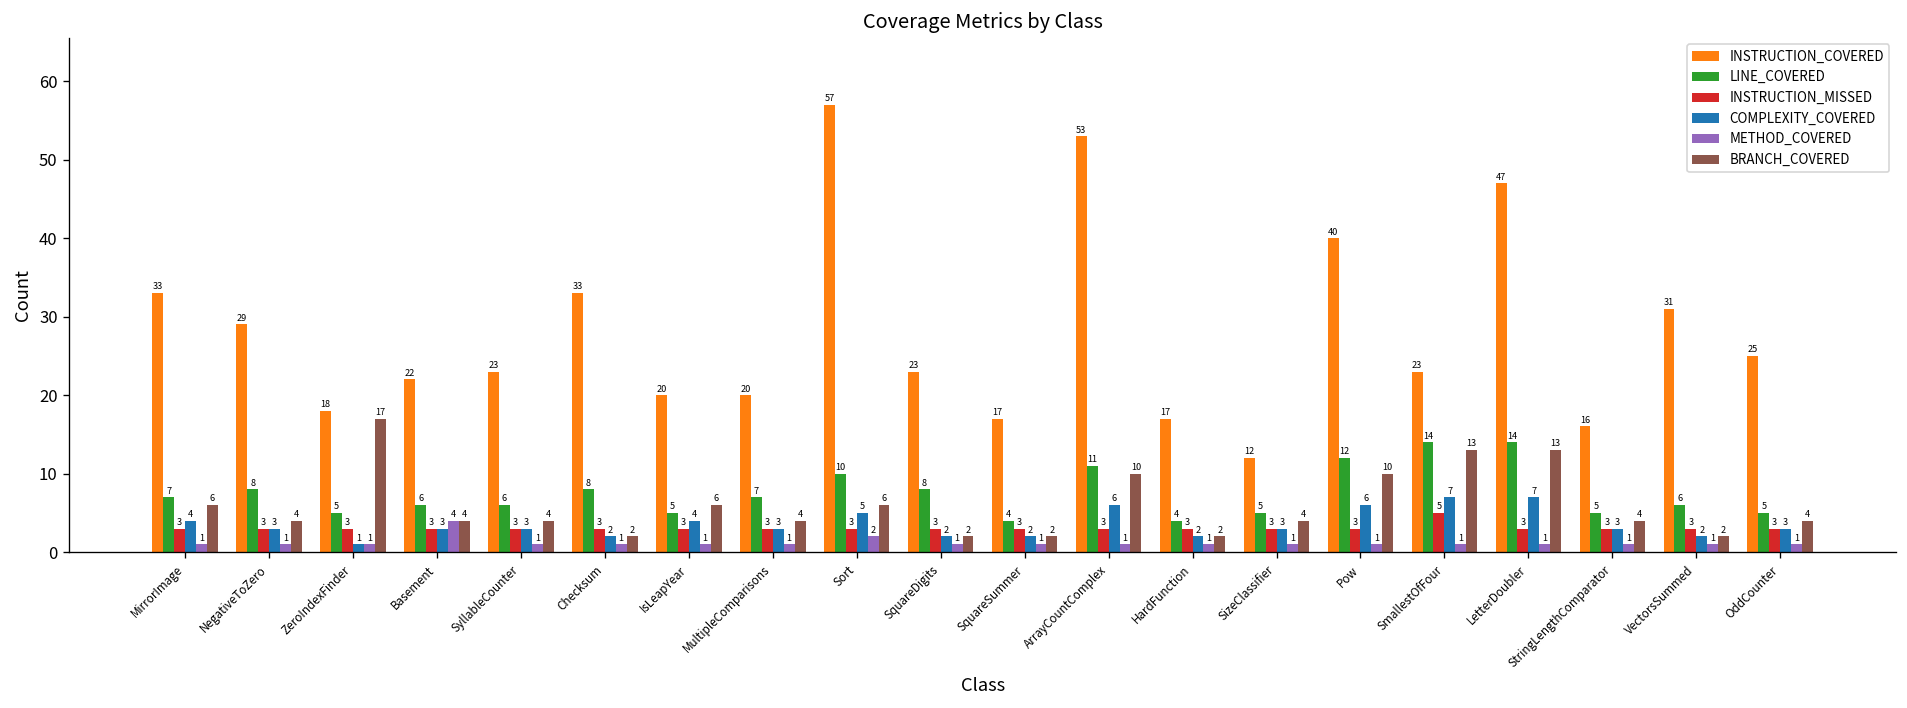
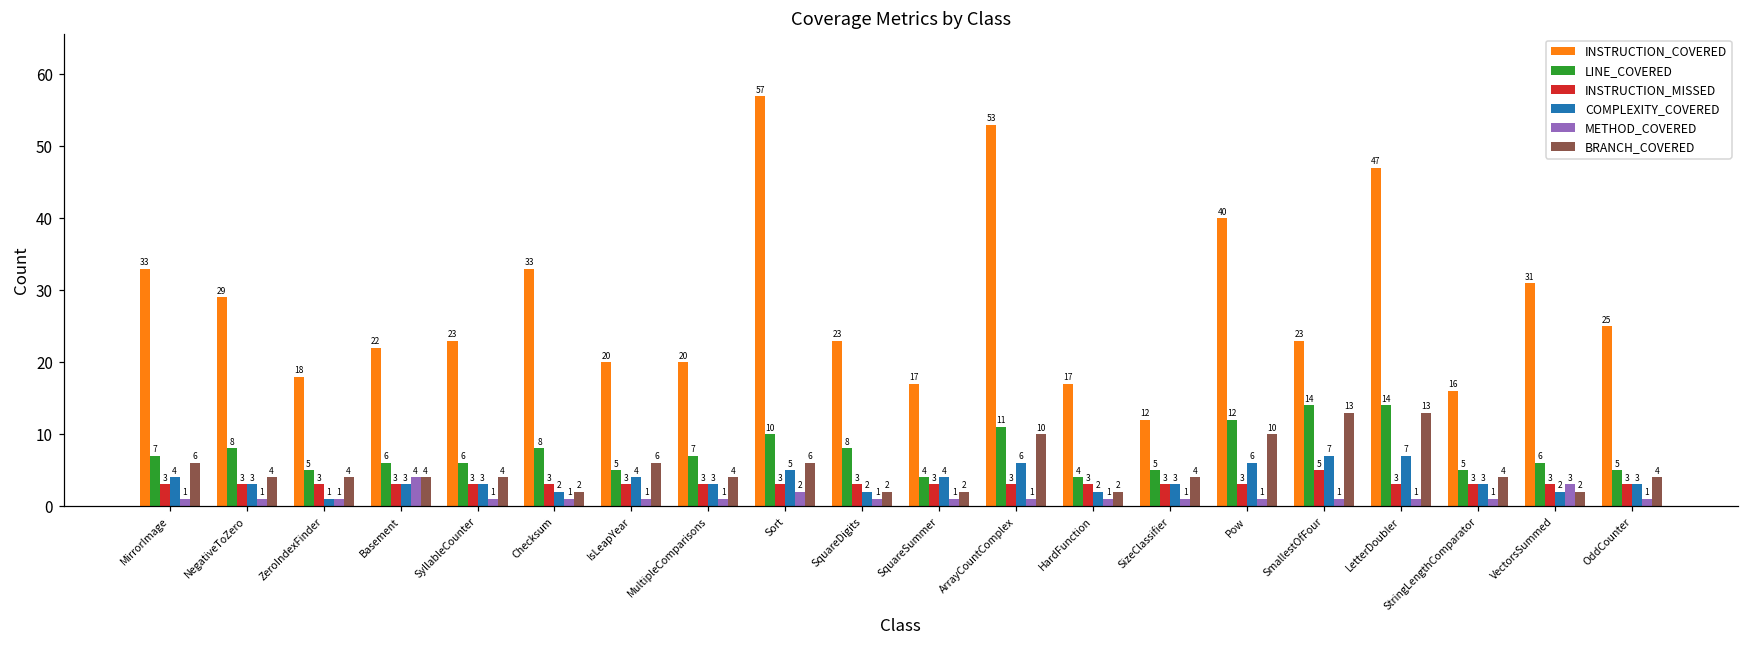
  {
    "INSTRUCTION_COVERED": {
      "MirrorImage": 33,
      "NegativeToZero": 29,
      "ZeroIndexFinder": 18,
      "Basement": 22,
      "SyllableCounter": 23,
      "Checksum": 33,
      "IsLeapYear": 20,
      "MultipleComparisons": 20,
      "Sort": 57,
      "SquareDigits": 23,
      "SquareSummer": 17,
      "ArrayCountComplex": 53,
      "HardFunction": 17,
      "SizeClassifier": 12,
      "Pow": 40,
      "SmallestOfFour": 23,
      "LetterDoubler": 47,
      "StringLengthComparator": 16,
      "VectorsSummed": 31,
      "OddCounter": 25
    },
    "LINE_COVERED": {
      "MirrorImage": 7,
      "NegativeToZero": 8,
      "ZeroIndexFinder": 5,
      "Basement": 6,
      "SyllableCounter": 6,
      "Checksum": 8,
      "IsLeapYear": 5,
      "MultipleComparisons": 7,
      "Sort": 10,
      "SquareDigits": 8,
      "SquareSummer": 4,
      "ArrayCountComplex": 11,
      "HardFunction": 4,
      "SizeClassifier": 5,
      "Pow": 12,
      "SmallestOfFour": 14,
      "LetterDoubler": 14,
      "StringLengthComparator": 5,
      "VectorsSummed": 6,
      "OddCounter": 5
    },
    "INSTRUCTION_MISSED": {
      "MirrorImage": 3,
      "NegativeToZero": 3,
      "ZeroIndexFinder": 3,
      "Basement": 3,
      "SyllableCounter": 3,
      "Checksum": 3,
      "IsLeapYear": 3,
      "MultipleComparisons": 3,
      "Sort": 3,
      "SquareDigits": 3,
      "SquareSummer": 3,
      "ArrayCountComplex": 3,
      "HardFunction": 3,
      "SizeClassifier": 3,
      "Pow": 3,
      "SmallestOfFour": 5,
      "LetterDoubler": 3,
      "StringLengthComparator": 3,
      "VectorsSummed": 3,
      "OddCounter": 3
    },
    "COMPLEXITY_COVERED": {
      "MirrorImage": 4,
      "NegativeToZero": 3,
      "ZeroIndexFinder": 1,
      "Basement": 3,
      "SyllableCounter": 3,
      "Checksum": 2,
      "IsLeapYear": 4,
      "MultipleComparisons": 3,
      "Sort": 5,
      "SquareDigits": 2,
-     "SquareSummer": 2,
+     "SquareSummer": 4,
      "ArrayCountComplex": 6,
      "HardFunction": 2,
      "SizeClassifier": 3,
      "Pow": 6,
      "SmallestOfFour": 7,
      "LetterDoubler": 7,
      "StringLengthComparator": 3,
      "VectorsSummed": 2,
      "OddCounter": 3
    },
    "METHOD_COVERED": {
      "MirrorImage": 1,
      "NegativeToZero": 1,
      "ZeroIndexFinder": 1,
      "Basement": 4,
      "SyllableCounter": 1,
      "Checksum": 1,
      "IsLeapYear": 1,
      "MultipleComparisons": 1,
      "Sort": 2,
      "SquareDigits": 1,
      "SquareSummer": 1,
      "ArrayCountComplex": 1,
      "HardFunction": 1,
      "SizeClassifier": 1,
      "Pow": 1,
      "SmallestOfFour": 1,
      "LetterDoubler": 1,
      "StringLengthComparator": 1,
-     "VectorsSummed": 1,
+     "VectorsSummed": 3,
      "OddCounter": 1
    },
    "BRANCH_COVERED": {
      "MirrorImage": 6,
      "NegativeToZero": 4,
-     "ZeroIndexFinder": 17,
+     "ZeroIndexFinder": 4,
      "Basement": 4,
      "SyllableCounter": 4,
      "Checksum": 2,
      "IsLeapYear": 6,
      "MultipleComparisons": 4,
      "Sort": 6,
      "SquareDigits": 2,
      "SquareSummer": 2,
      "ArrayCountComplex": 10,
      "HardFunction": 2,
      "SizeClassifier": 4,
      "Pow": 10,
      "SmallestOfFour": 13,
      "LetterDoubler": 13,
      "StringLengthComparator": 4,
      "VectorsSummed": 2,
      "OddCounter": 4
    }
  }
